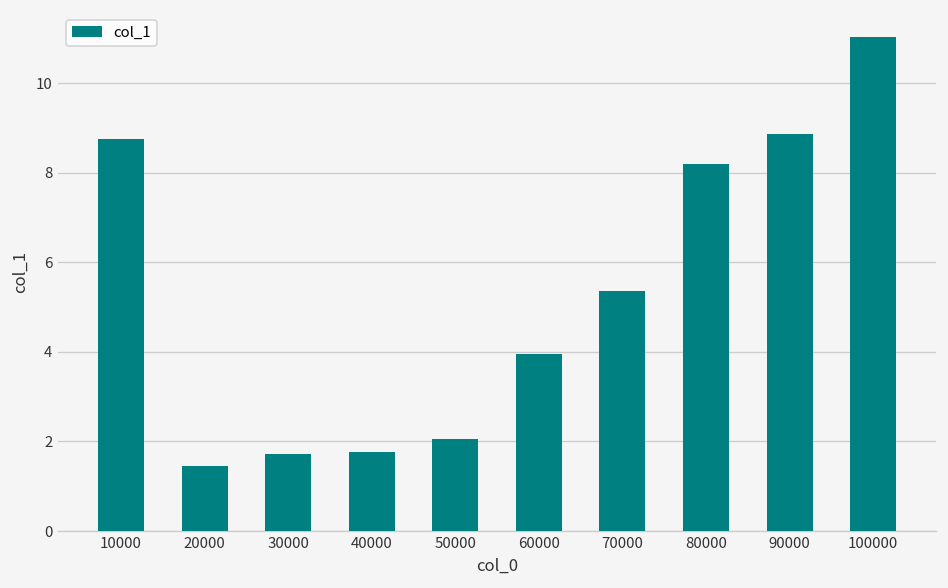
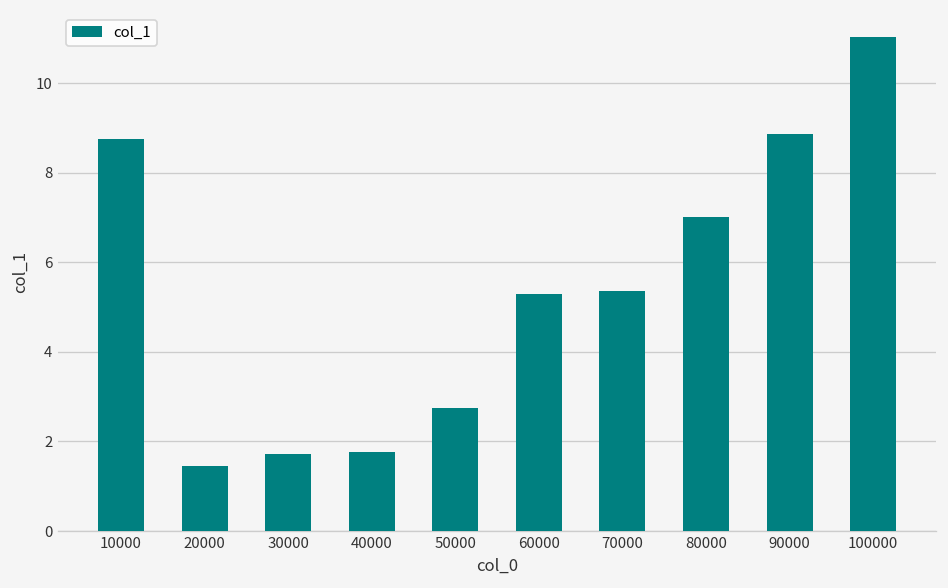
  {
    "10000": 8.8,
    "20000": 1.5,
    "30000": 1.7,
    "40000": 1.8,
-   "50000": 2.1,
-   "60000": 3.9,
+   "50000": 2.7,
+   "60000": 5.3,
    "70000": 5.4,
-   "80000": 8.2,
+   "80000": 7.0,
    "90000": 8.9,
    "100000": 11.0
  }
